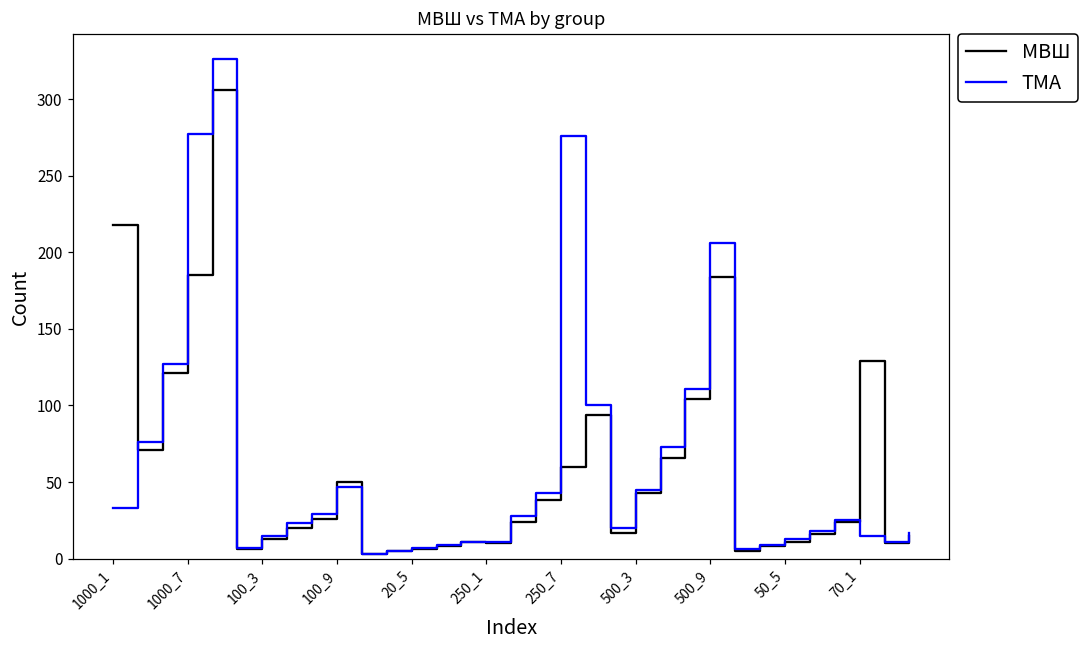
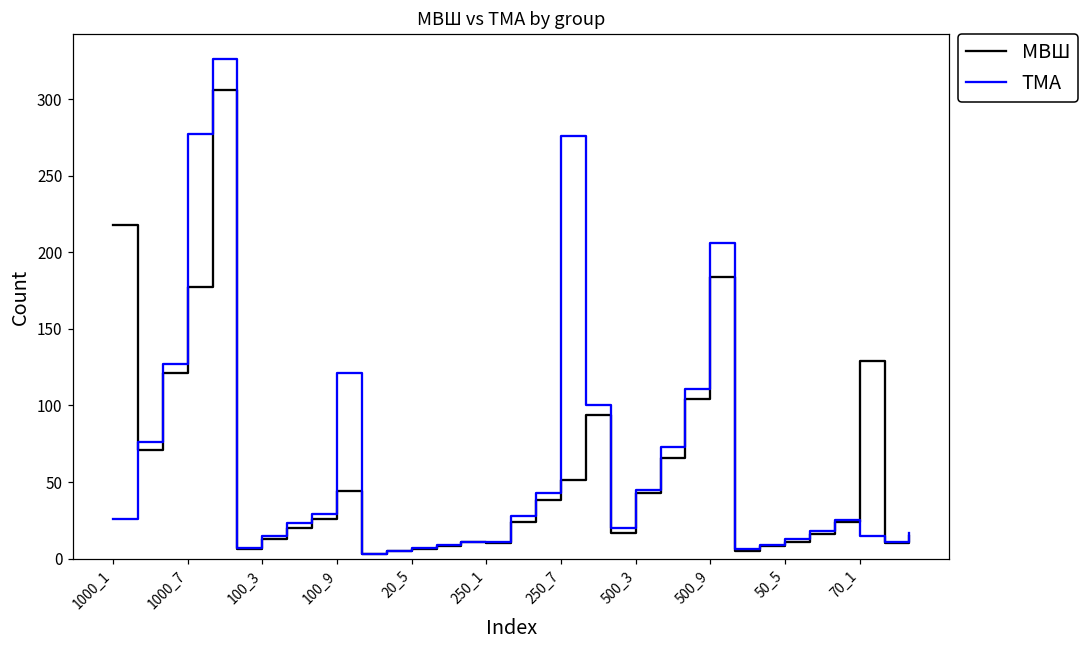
  {
    "МВШ": {
      "1000_1": 218,
-     "1000_7": 185,
+     "1000_7": 177,
      "100_3": 13,
-     "100_9": 50,
-     "250_7": 60,
+     "100_9": 44,
+     "250_7": 51,
      "500_3": 43,
      "500_9": 184,
      "50_5": 11,
      "70_1": 129
    },
    "ТМА": {
-     "1000_1": 33,
+     "1000_1": 26,
      "1000_7": 277,
      "100_3": 15,
-     "100_9": 47,
+     "100_9": 121,
      "250_7": 276,
      "500_3": 45,
      "500_9": 206,
      "50_5": 13,
      "70_1": 15
    }
  }
